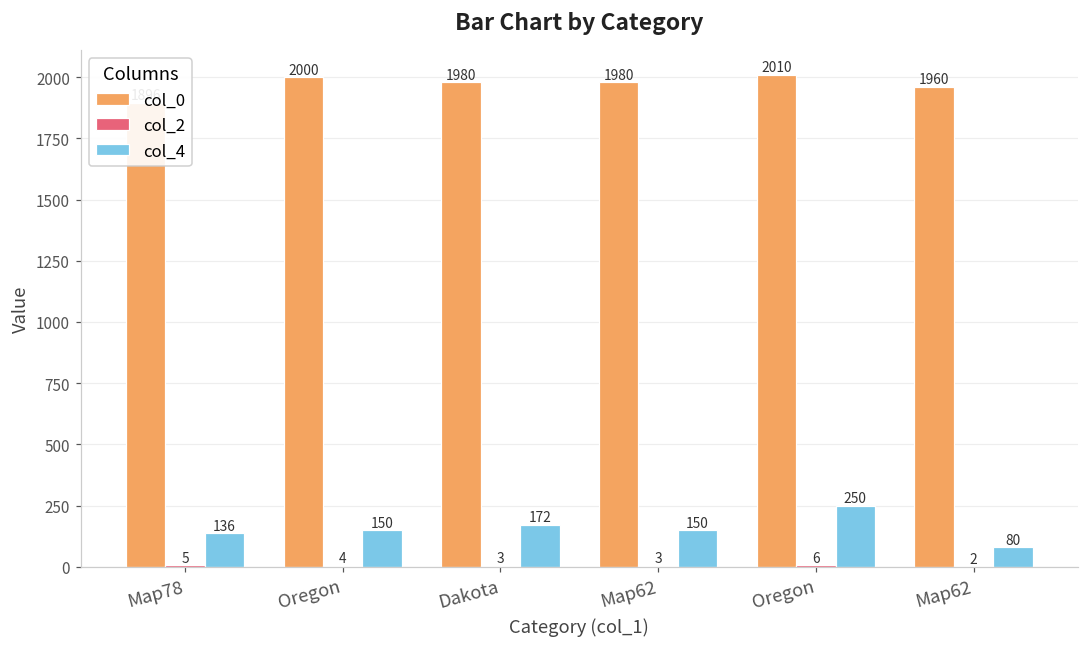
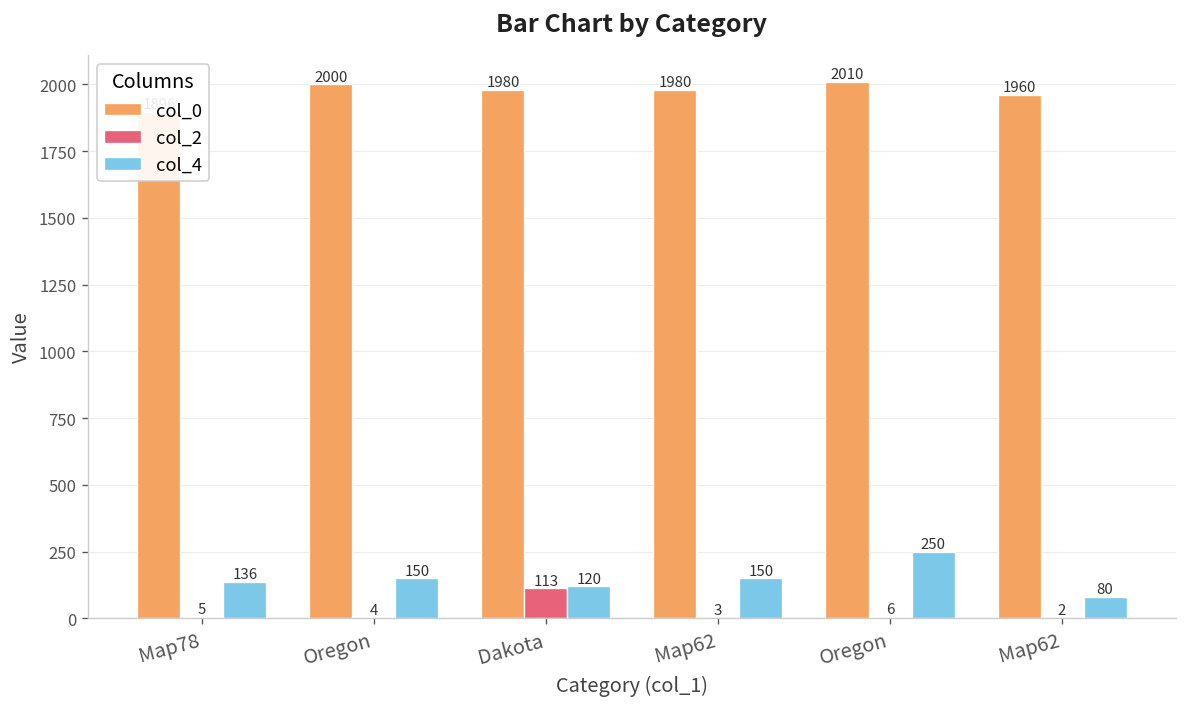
  {
    "col_0": {
      "Dakota": 1980
    },
    "col_2": {
      "Map78": 5,
-     "Dakota": 3
+     "Dakota": 113
    },
    "col_4": {
      "Map78": 136,
-     "Dakota": 172
+     "Dakota": 120
    }
  }
